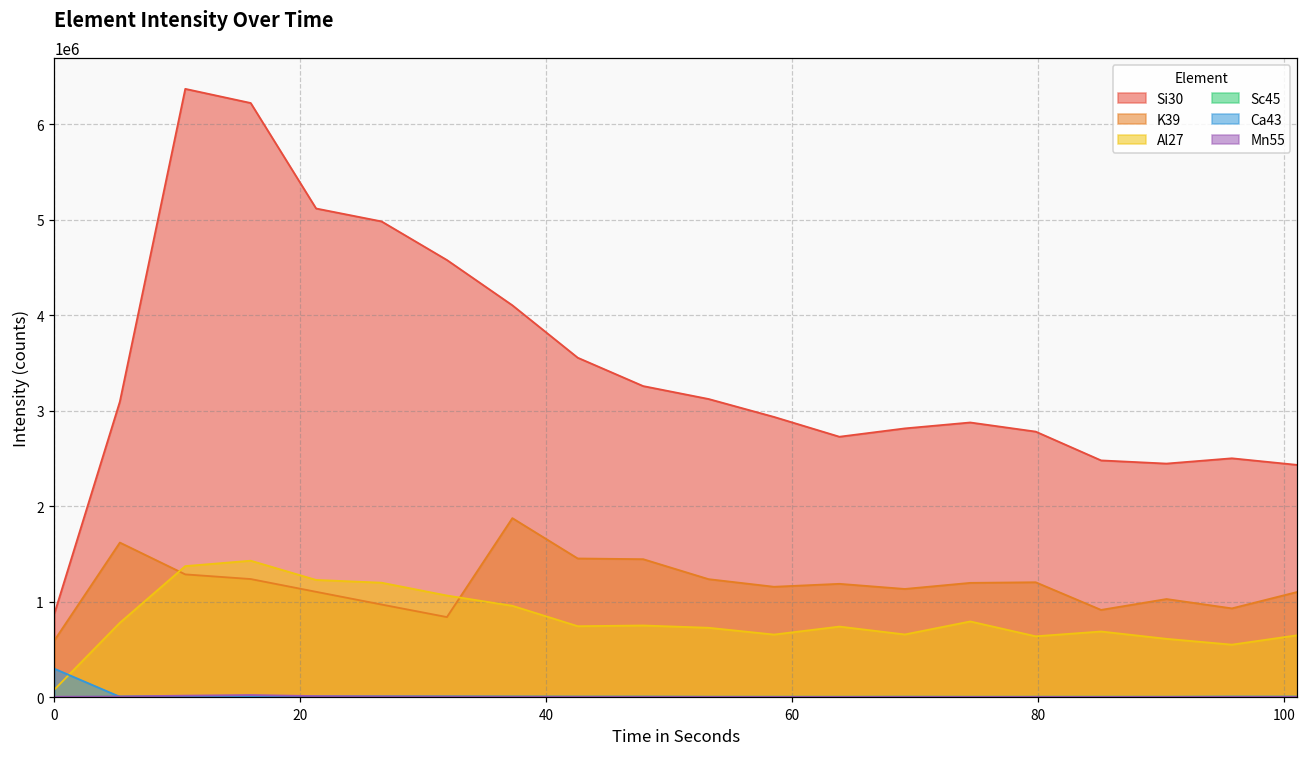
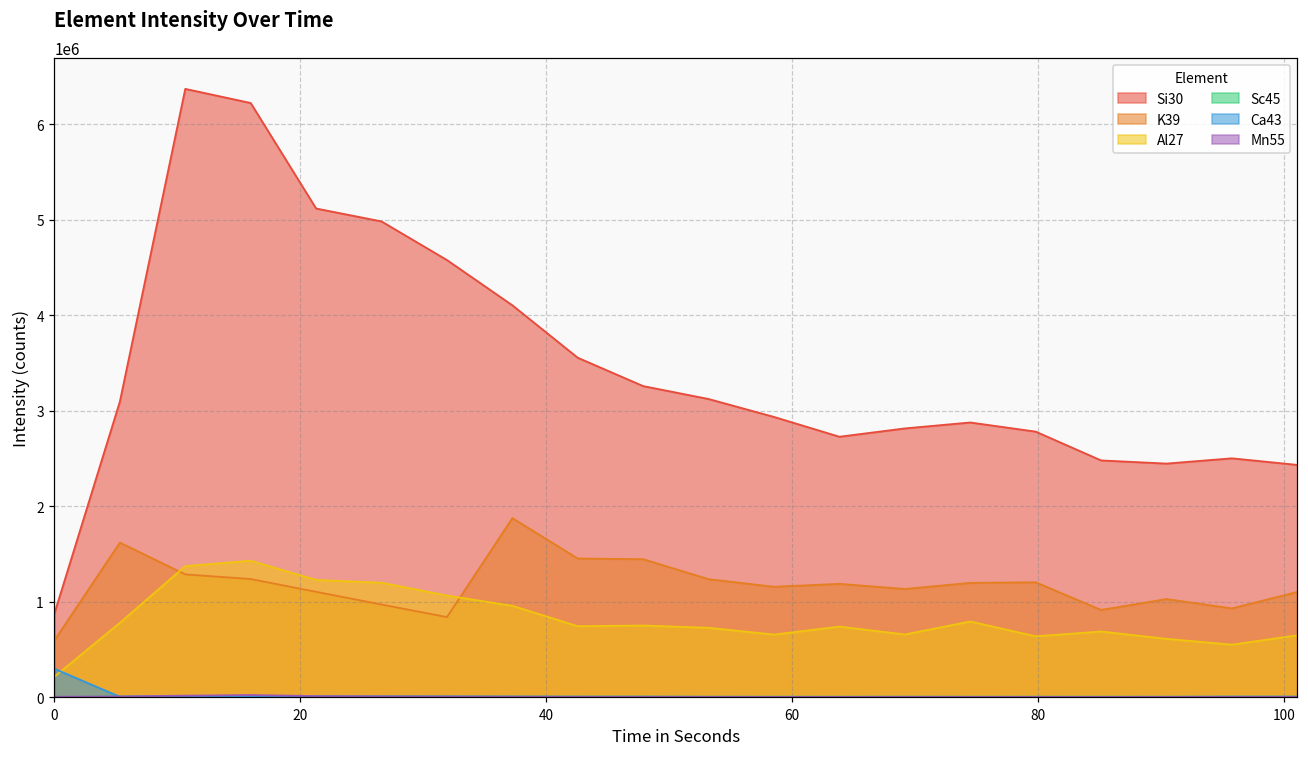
  {
    "Al27": {
-     "0": 100000
+     "0": 200000
    },
    "Ca43": {
      "0": 300000
    }
  }
